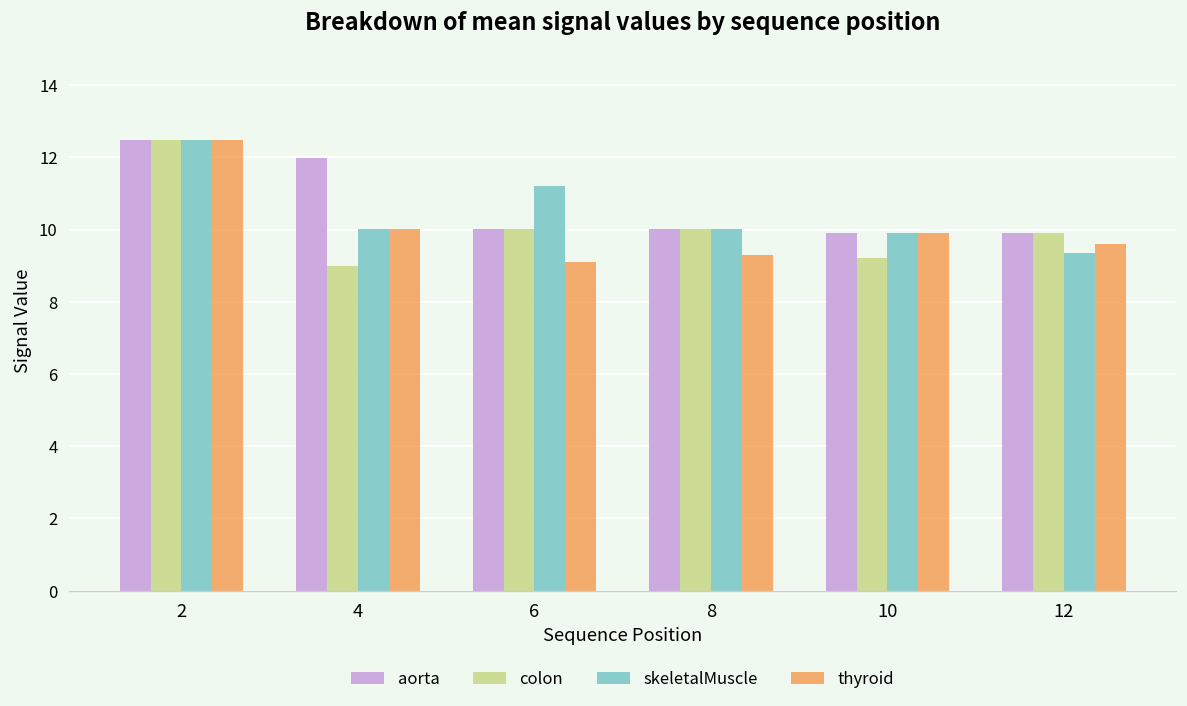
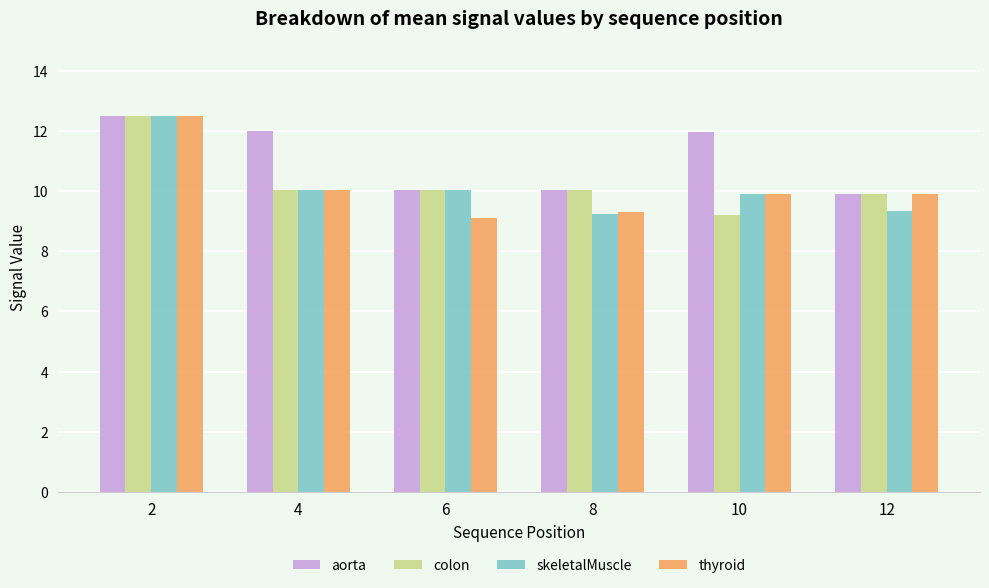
  {
    "aorta": {
      "2": 12.5,
      "4": 12.0,
      "6": 10.0,
      "8": 10.0,
-     "10": 9.9,
+     "10": 12.0,
      "12": 9.9
    },
    "colon": {
      "2": 12.5,
-     "4": 9.0,
+     "4": 10.0,
      "6": 10.0,
      "8": 10.0,
      "10": 9.2,
      "12": 9.9
    },
    "skeletalMuscle": {
      "2": 12.5,
      "4": 10.0,
-     "6": 11.2,
-     "8": 10.0,
+     "6": 10.0,
+     "8": 9.2,
      "10": 9.9,
      "12": 9.3
    },
    "thyroid": {
      "2": 12.5,
      "4": 10.0,
      "6": 9.1,
      "8": 9.3,
      "10": 9.9,
-     "12": 9.6
+     "12": 9.9
    }
  }
